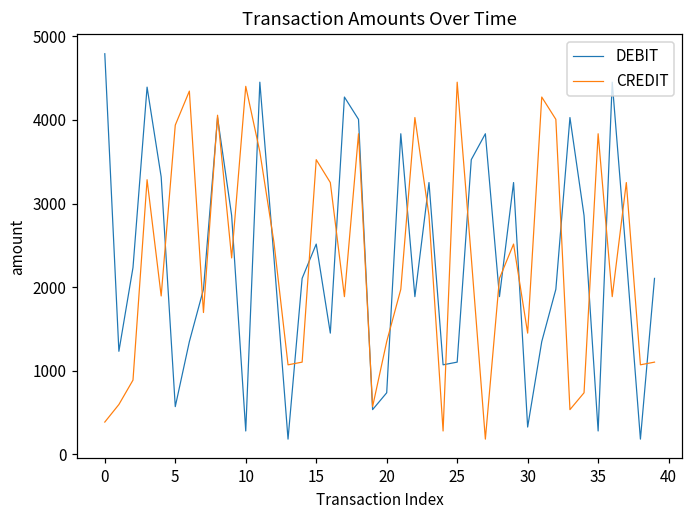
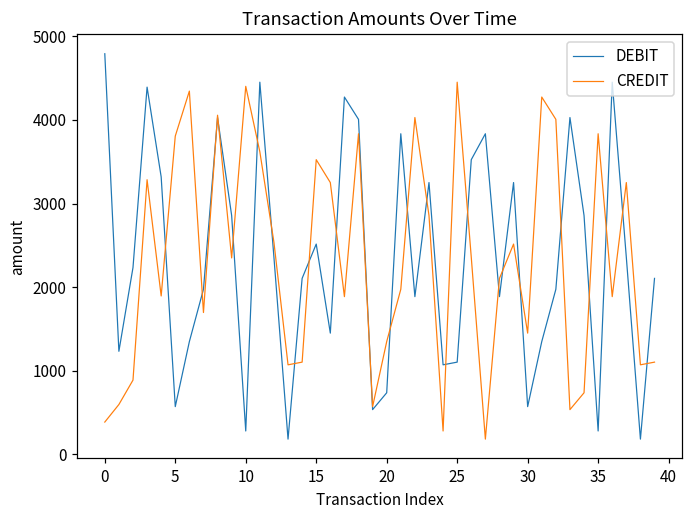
  {
    "DEBIT": {
      "0": 4800,
      "5": 600,
      "10": 300,
      "15": 2500,
      "20": 700,
      "25": 1100,
-     "30": 300,
+     "30": 600,
      "35": 300
    },
    "CREDIT": {
      "0": 400,
-     "5": 3900,
+     "5": 3800,
      "10": 4400,
      "15": 3500,
      "20": 1300,
      "25": 4500,
      "30": 1500,
      "35": 3800
    }
  }
